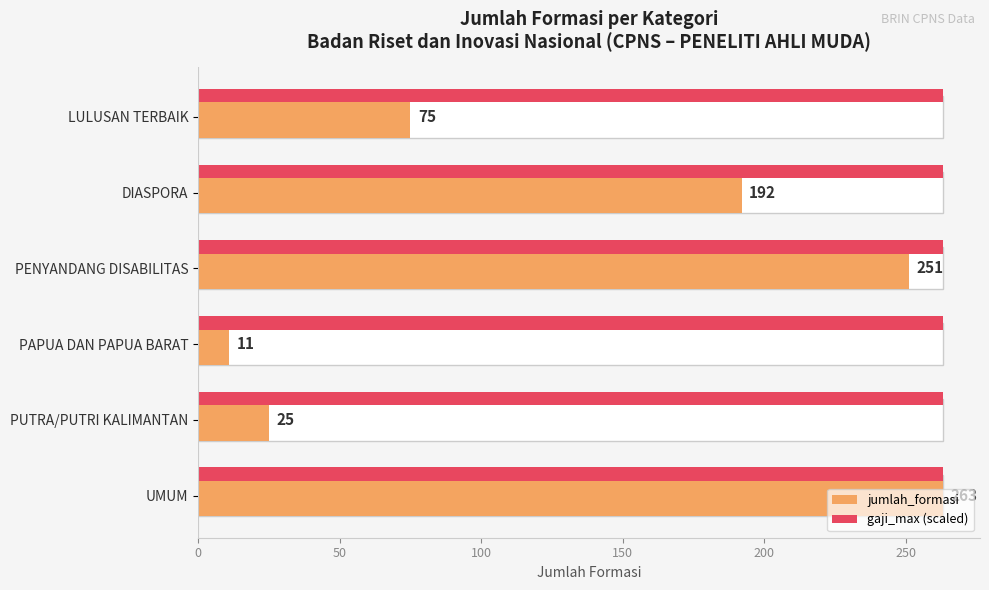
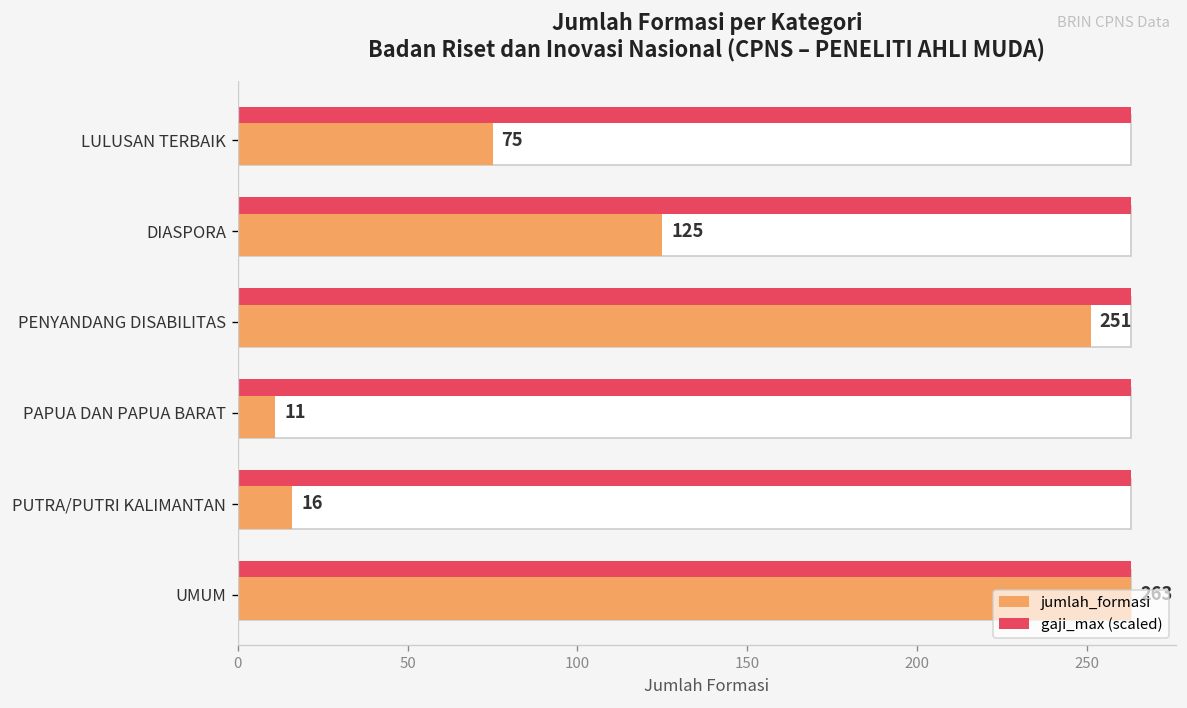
  {
    "jumlah_formasi": {
-     "DIASPORA": 192,
-     "PUTRA/PUTRI KALIMANTAN": 25
+     "DIASPORA": 125,
+     "PUTRA/PUTRI KALIMANTAN": 16
    },
    "gaji_max (scaled)": {
      "LULUSAN TERBAIK": 263,
      "DIASPORA": 263,
      "PENYANDANG DISABILITAS": 263,
      "PAPUA DAN PAPUA BARAT": 263,
      "PUTRA/PUTRI KALIMANTAN": 263
    }
  }
